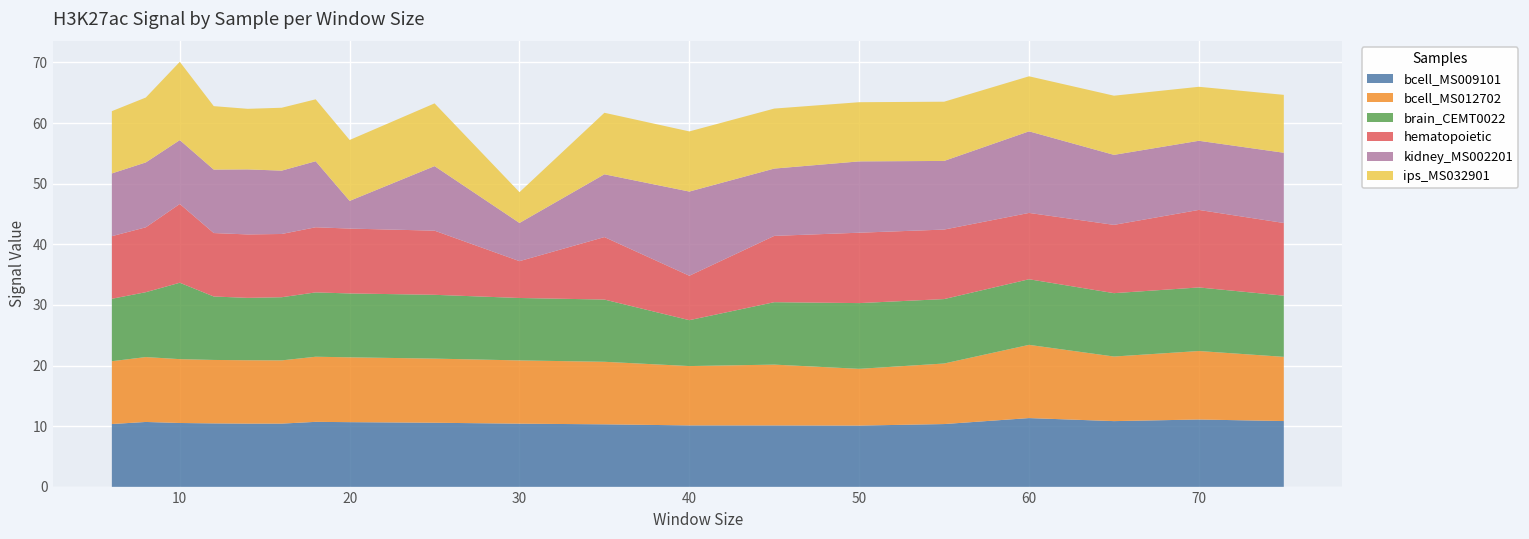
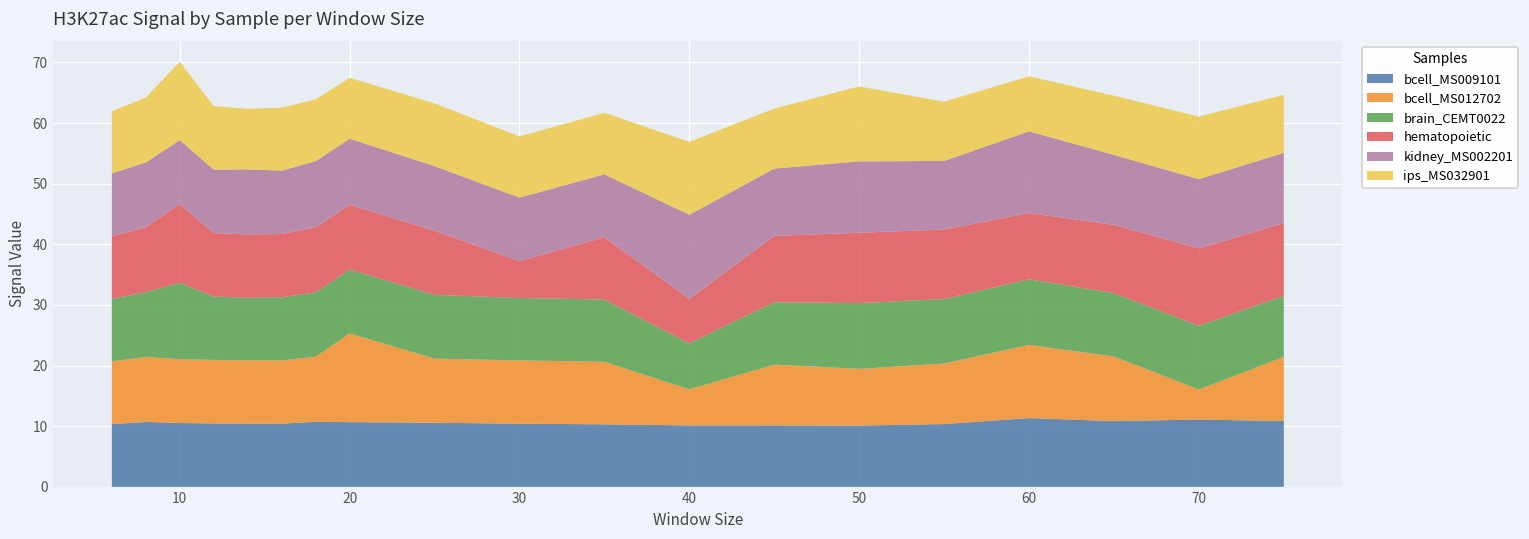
  {
    "bcell_MS009101": {
      "10": 11,
      "20": 11,
      "30": 10,
      "40": 10,
      "50": 10,
      "60": 11,
      "70": 11
    },
    "bcell_MS012702": {
      "10": 11,
-     "20": 11,
+     "20": 15,
      "30": 10,
-     "40": 10,
+     "40": 6,
      "50": 9,
      "60": 12,
-     "70": 11
+     "70": 5
    },
    "brain_CEMT0022": {
      "10": 13,
      "20": 11,
      "30": 10,
      "40": 8,
      "50": 11,
      "60": 11,
      "70": 10
    },
    "hematopoietic": {
      "10": 13,
      "20": 11,
      "30": 6,
      "40": 7,
      "50": 12,
      "60": 11,
      "70": 13
    },
    "kidney_MS002201": {
      "10": 11,
-     "20": 5,
-     "30": 6,
+     "20": 11,
+     "30": 10,
      "40": 14,
      "50": 12,
      "60": 13,
      "70": 11
    },
    "ips_MS032901": {
      "10": 13,
      "20": 10,
-     "30": 5,
-     "40": 10,
-     "50": 10,
+     "30": 10,
+     "40": 12,
+     "50": 12,
      "60": 9,
-     "70": 9
+     "70": 10
    }
  }
